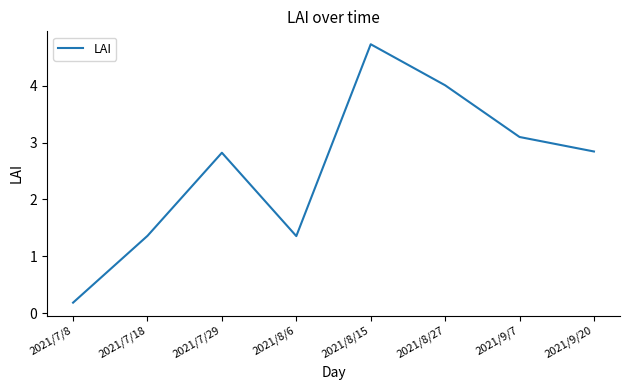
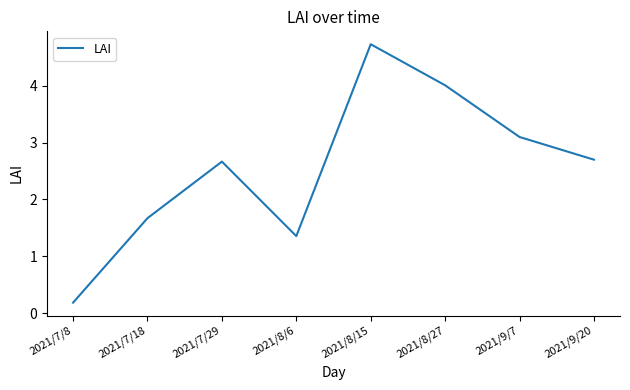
  {
    "2021/7/8": 0.2,
-   "2021/7/18": 1.4,
-   "2021/7/29": 2.8,
+   "2021/7/18": 1.7,
+   "2021/7/29": 2.7,
    "2021/8/6": 1.4,
    "2021/8/15": 4.7,
    "2021/8/27": 4.0,
    "2021/9/7": 3.1,
-   "2021/9/20": 2.8
+   "2021/9/20": 2.7
  }
